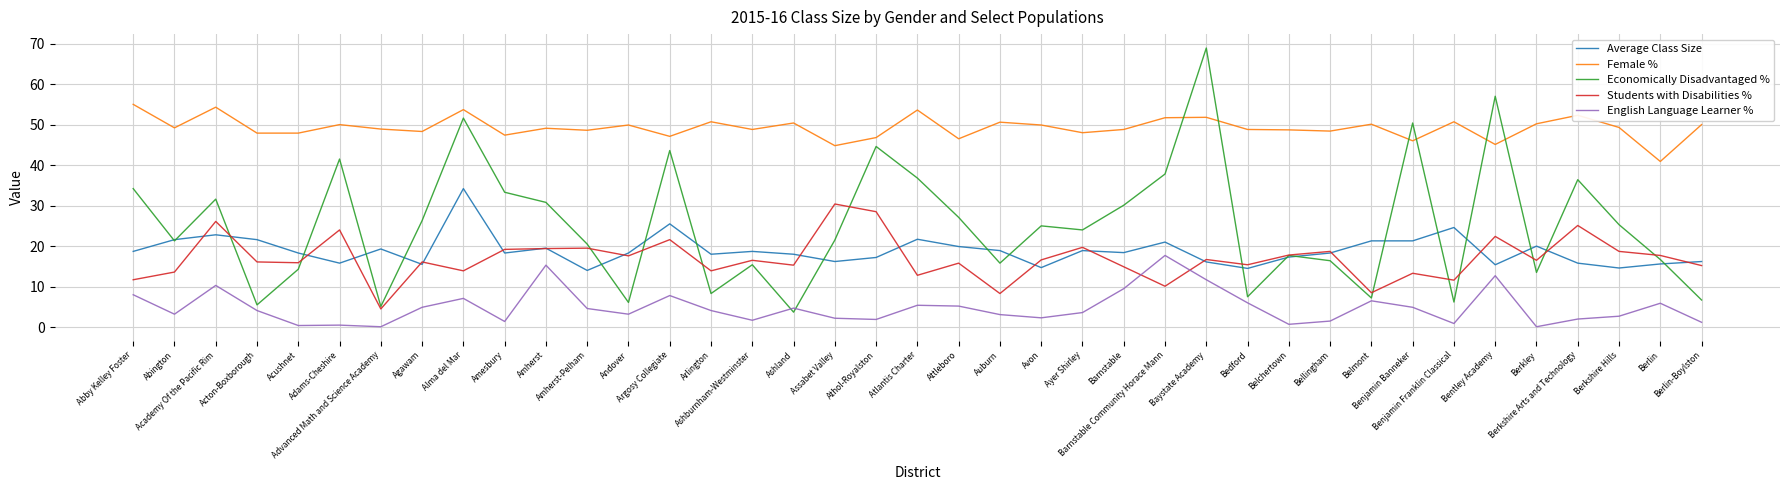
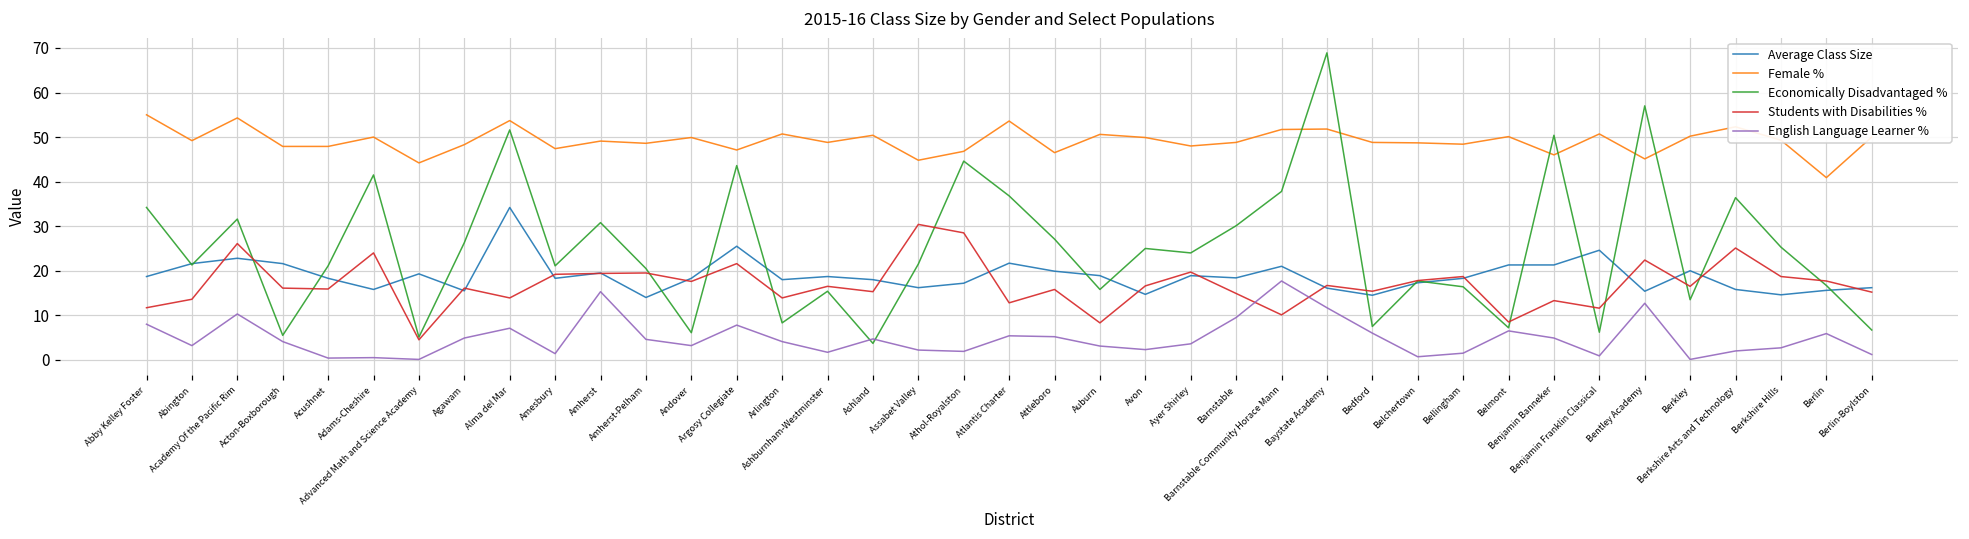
  {
    "Average Class Size": {
      "Abby Kelley Foster": 19,
      "Academy Of the Pacific Rim": 23,
      "Acton-Boxborough": 22,
      "Acushnet": 18,
      "Adams-Cheshire": 16,
      "Advanced Math and Science Academy": 19,
      "Alma del Mar": 34,
      "Amesbury": 18,
      "Amherst-Pelham": 14,
      "Andover": 18,
      "Argosy Collegiate": 26,
      "Arlington": 18,
      "Ashburnham-Westminster": 19,
      "Ashland": 18,
      "Assabet Valley": 16,
      "Athol-Royalston": 17,
      "Atlantis Charter": 22,
      "Attleboro": 20,
      "Auburn": 19,
      "Avon": 15,
      "Ayer Shirley": 19,
      "Barnstable": 18,
      "Barnstable Community Horace Mann": 21,
      "Bedford": 15,
      "Belmont": 21,
      "Benjamin Banneker": 21,
      "Benjamin Franklin Classical": 25,
      "Bentley Academy": 15,
      "Berkley": 20,
      "Berkshire Arts and Technology": 16,
      "Berkshire Hills": 15,
      "Berlin": 16,
      "Berlin-Boylston": 16
    },
    "Female %": {
      "Abby Kelley Foster": 55,
      "Abington": 49,
      "Academy Of the Pacific Rim": 54,
      "Acton-Boxborough": 48,
      "Acushnet": 48,
      "Adams-Cheshire": 50,
-     "Advanced Math and Science Academy": 49,
+     "Advanced Math and Science Academy": 44,
      "Agawam": 48,
      "Alma del Mar": 54,
      "Amesbury": 47,
      "Amherst": 49,
      "Amherst-Pelham": 49,
      "Andover": 50,
      "Argosy Collegiate": 47,
      "Arlington": 51,
      "Ashburnham-Westminster": 49,
      "Ashland": 50,
      "Assabet Valley": 45,
      "Athol-Royalston": 47,
      "Atlantis Charter": 54,
      "Attleboro": 47,
      "Auburn": 51,
      "Avon": 50,
      "Ayer Shirley": 48,
      "Barnstable": 49,
      "Barnstable Community Horace Mann": 52,
      "Baystate Academy": 52,
      "Bedford": 49,
      "Belchertown": 49,
      "Bellingham": 48,
      "Belmont": 50,
      "Benjamin Banneker": 46,
      "Benjamin Franklin Classical": 51,
      "Bentley Academy": 45,
      "Berkley": 50,
      "Berkshire Hills": 49,
      "Berlin": 41,
      "Berlin-Boylston": 50
    },
    "Economically Disadvantaged %": {
      "Abby Kelley Foster": 34,
      "Academy Of the Pacific Rim": 32,
      "Acton-Boxborough": 6,
-     "Acushnet": 14,
+     "Acushnet": 21,
      "Adams-Cheshire": 42,
      "Agawam": 26,
      "Alma del Mar": 52,
-     "Amesbury": 33,
+     "Amesbury": 21,
      "Amherst": 31,
      "Amherst-Pelham": 21,
      "Andover": 6,
      "Argosy Collegiate": 44,
      "Arlington": 8,
      "Ashburnham-Westminster": 15,
      "Ashland": 4,
      "Assabet Valley": 22,
      "Athol-Royalston": 45,
      "Atlantis Charter": 37,
      "Attleboro": 27,
      "Auburn": 16,
      "Avon": 25,
      "Ayer Shirley": 24,
      "Barnstable": 30,
      "Barnstable Community Horace Mann": 38,
      "Baystate Academy": 69,
      "Bedford": 8,
      "Bellingham": 16,
      "Belmont": 7,
      "Benjamin Banneker": 50,
      "Benjamin Franklin Classical": 6,
      "Bentley Academy": 57,
      "Berkley": 14,
      "Berkshire Arts and Technology": 36,
      "Berkshire Hills": 25,
      "Berlin": 17,
      "Berlin-Boylston": 7
    },
    "Students with Disabilities %": {
      "Abby Kelley Foster": 12,
      "Abington": 14,
      "Academy Of the Pacific Rim": 26,
      "Acton-Boxborough": 16,
      "Acushnet": 16,
      "Adams-Cheshire": 24,
      "Alma del Mar": 14,
      "Amesbury": 19,
      "Amherst-Pelham": 20,
      "Andover": 18,
      "Argosy Collegiate": 22,
      "Arlington": 14,
      "Ashburnham-Westminster": 17,
      "Ashland": 15,
      "Assabet Valley": 30,
      "Athol-Royalston": 29,
      "Atlantis Charter": 13,
      "Attleboro": 16,
      "Auburn": 8,
      "Avon": 17,
      "Ayer Shirley": 20,
      "Barnstable": 15,
      "Barnstable Community Horace Mann": 10,
      "Bedford": 15,
      "Belmont": 9,
      "Benjamin Banneker": 13,
      "Benjamin Franklin Classical": 12,
      "Bentley Academy": 22,
      "Berkley": 17,
      "Berkshire Arts and Technology": 25,
      "Berkshire Hills": 19,
      "Berlin": 18,
      "Berlin-Boylston": 15
    },
    "English Language Learner %": {
      "Abby Kelley Foster": 8,
      "Abington": 3,
      "Academy Of the Pacific Rim": 10,
      "Acton-Boxborough": 4,
      "Acushnet": 0,
      "Adams-Cheshire": 1,
      "Advanced Math and Science Academy": 0,
      "Agawam": 5,
      "Alma del Mar": 7,
      "Amesbury": 1,
      "Amherst": 15,
      "Amherst-Pelham": 5,
      "Andover": 3,
      "Argosy Collegiate": 8,
      "Arlington": 4,
      "Ashburnham-Westminster": 2,
      "Ashland": 5,
      "Assabet Valley": 2,
      "Athol-Royalston": 2,
      "Atlantis Charter": 5,
      "Attleboro": 5,
      "Auburn": 3,
      "Avon": 2,
      "Ayer Shirley": 4,
      "Barnstable": 10,
      "Barnstable Community Horace Mann": 18,
      "Baystate Academy": 12,
      "Bedford": 6,
      "Belchertown": 1,
      "Bellingham": 2,
      "Belmont": 7,
      "Benjamin Banneker": 5,
      "Benjamin Franklin Classical": 1,
      "Bentley Academy": 13,
      "Berkley": 0,
      "Berkshire Arts and Technology": 2,
      "Berkshire Hills": 3,
      "Berlin": 6,
      "Berlin-Boylston": 1
    }
  }
